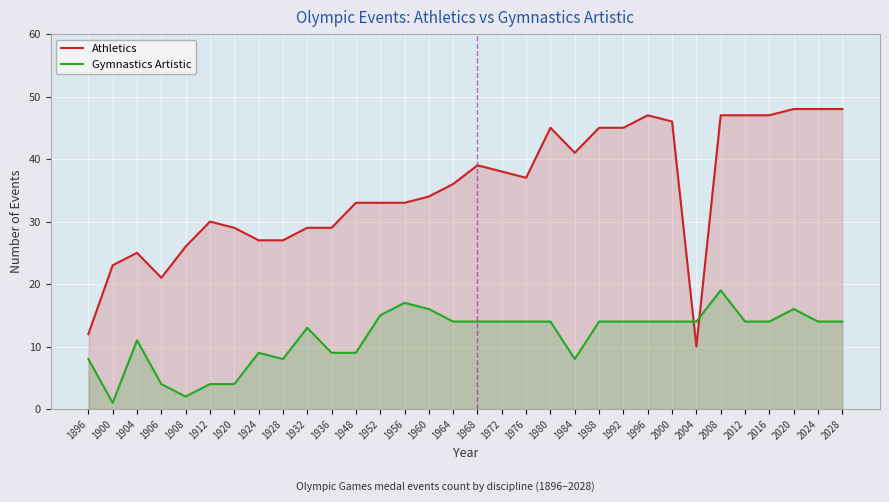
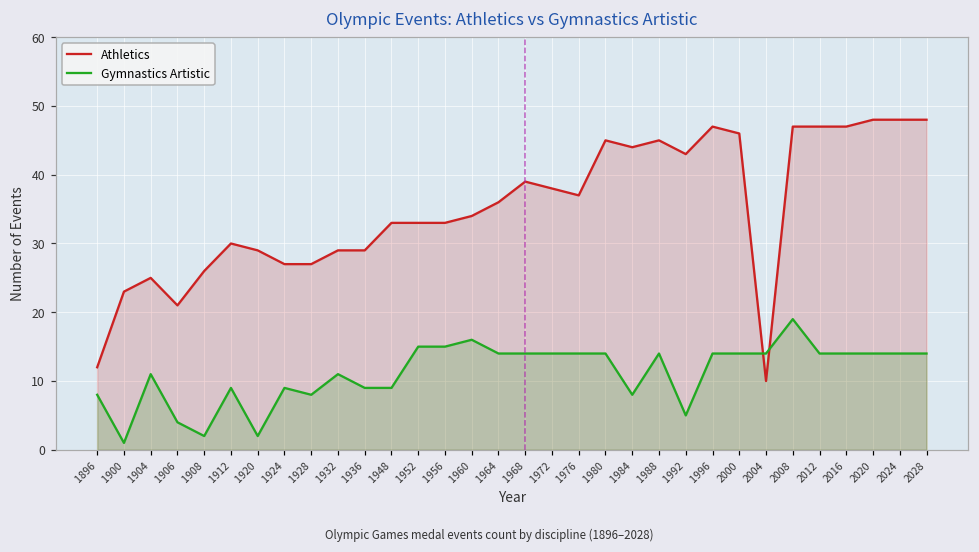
  {
    "Athletics": {
      "1896": 12,
      "1900": 23,
      "1904": 25,
      "1906": 21,
      "1908": 26,
      "1912": 30,
      "1920": 29,
      "1924": 27,
      "1928": 27,
      "1932": 29,
      "1936": 29,
      "1948": 33,
      "1952": 33,
      "1956": 33,
      "1960": 34,
      "1964": 36,
      "1968": 39,
      "1972": 38,
      "1976": 37,
      "1980": 45,
-     "1984": 41,
+     "1984": 44,
      "1988": 45,
-     "1992": 45,
+     "1992": 43,
      "1996": 47,
      "2000": 46,
      "2004": 10,
      "2008": 47,
      "2012": 47,
      "2016": 47,
      "2020": 48,
      "2024": 48,
      "2028": 48
    },
    "Gymnastics Artistic": {
      "1896": 8,
      "1900": 1,
      "1904": 11,
      "1906": 4,
      "1908": 2,
-     "1912": 4,
-     "1920": 4,
+     "1912": 9,
+     "1920": 2,
      "1924": 9,
      "1928": 8,
-     "1932": 13,
+     "1932": 11,
      "1936": 9,
      "1948": 9,
      "1952": 15,
-     "1956": 17,
+     "1956": 15,
      "1960": 16,
      "1964": 14,
      "1968": 14,
      "1972": 14,
      "1976": 14,
      "1980": 14,
      "1984": 8,
      "1988": 14,
-     "1992": 14,
+     "1992": 5,
      "1996": 14,
      "2000": 14,
      "2004": 14,
      "2008": 19,
      "2012": 14,
      "2016": 14,
-     "2020": 16,
+     "2020": 14,
      "2024": 14,
      "2028": 14
    }
  }
